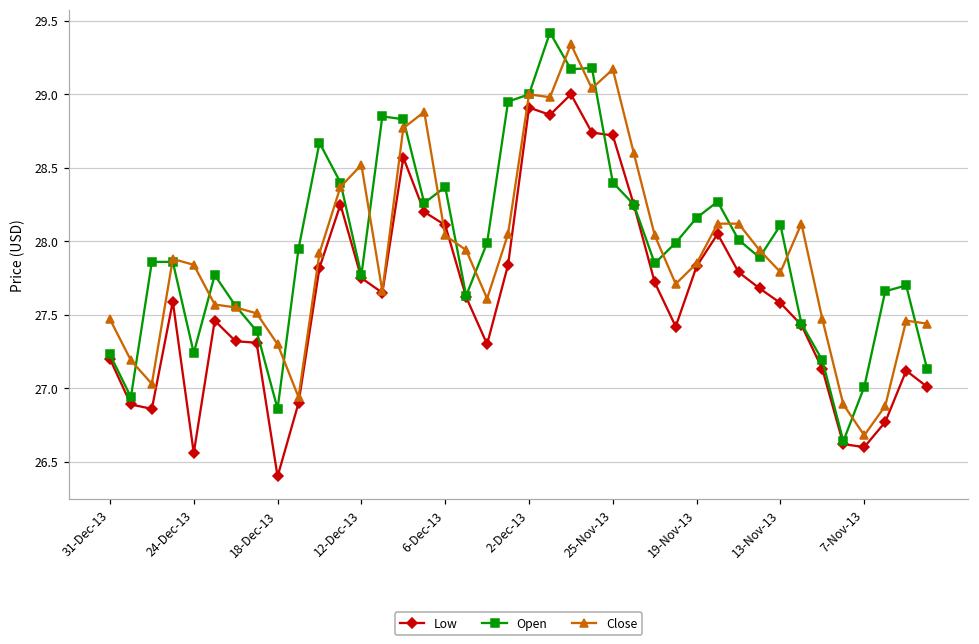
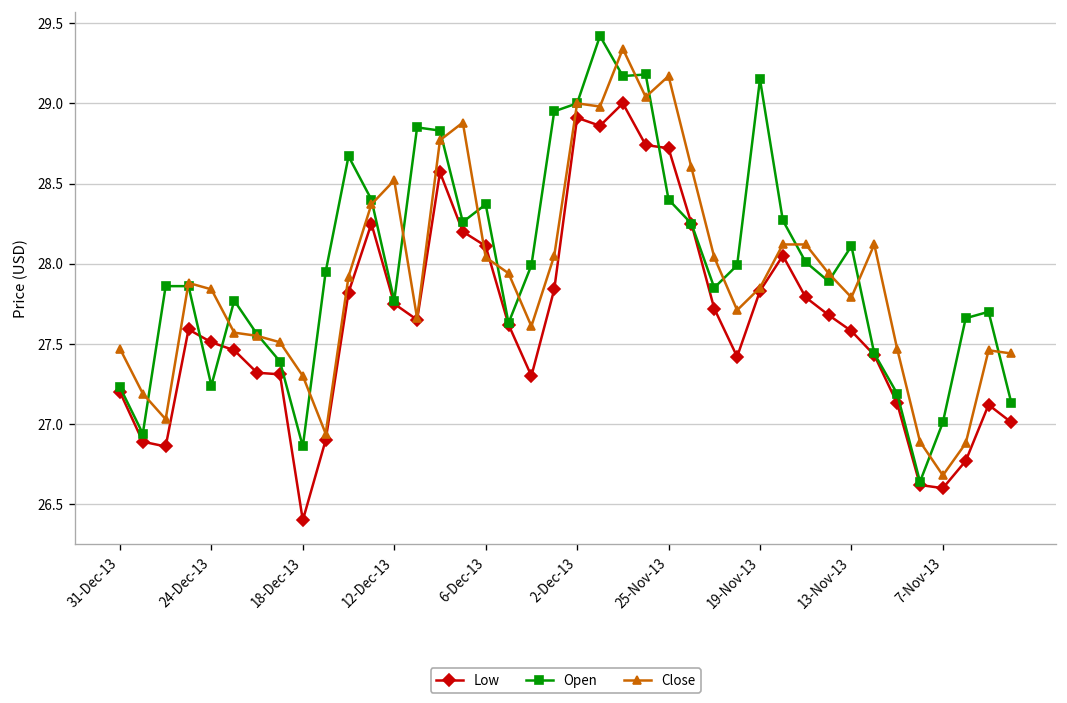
  {
    "Low": {
      "31-Dec-13": 27.20,
-     "24-Dec-13": 26.56,
+     "24-Dec-13": 27.51,
      "18-Dec-13": 26.40,
      "12-Dec-13": 27.75,
      "6-Dec-13": 28.11,
      "2-Dec-13": 28.91,
      "25-Nov-13": 28.72,
      "19-Nov-13": 27.83,
      "13-Nov-13": 27.58,
      "7-Nov-13": 26.60
    },
    "Open": {
      "31-Dec-13": 27.23,
      "24-Dec-13": 27.24,
      "18-Dec-13": 26.86,
      "12-Dec-13": 27.77,
      "6-Dec-13": 28.37,
      "25-Nov-13": 28.40,
-     "19-Nov-13": 28.16,
+     "19-Nov-13": 29.15,
      "13-Nov-13": 28.11,
      "7-Nov-13": 27.01
    },
    "Close": {
      "31-Dec-13": 27.47,
      "24-Dec-13": 27.84,
      "18-Dec-13": 27.30,
      "12-Dec-13": 28.52,
      "6-Dec-13": 28.04,
      "25-Nov-13": 29.17,
      "19-Nov-13": 27.85,
      "13-Nov-13": 27.79,
      "7-Nov-13": 26.68
    }
  }
